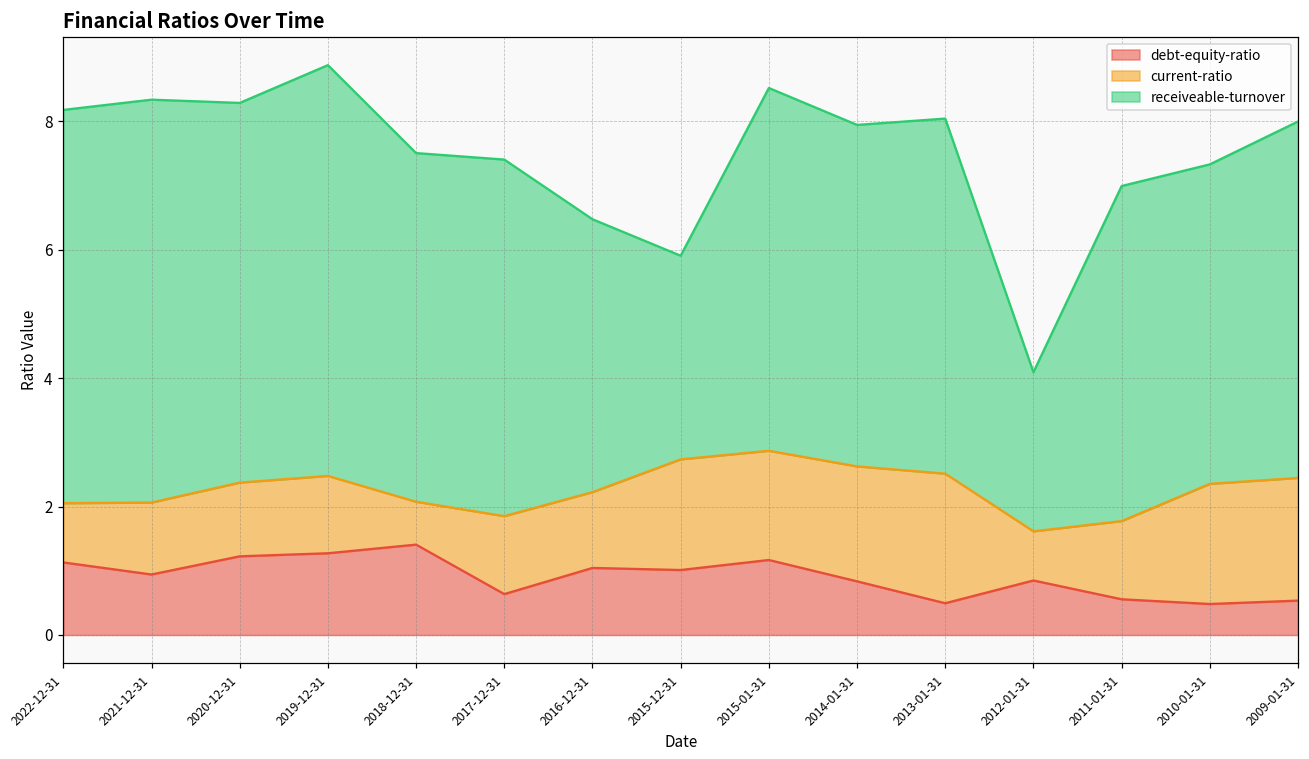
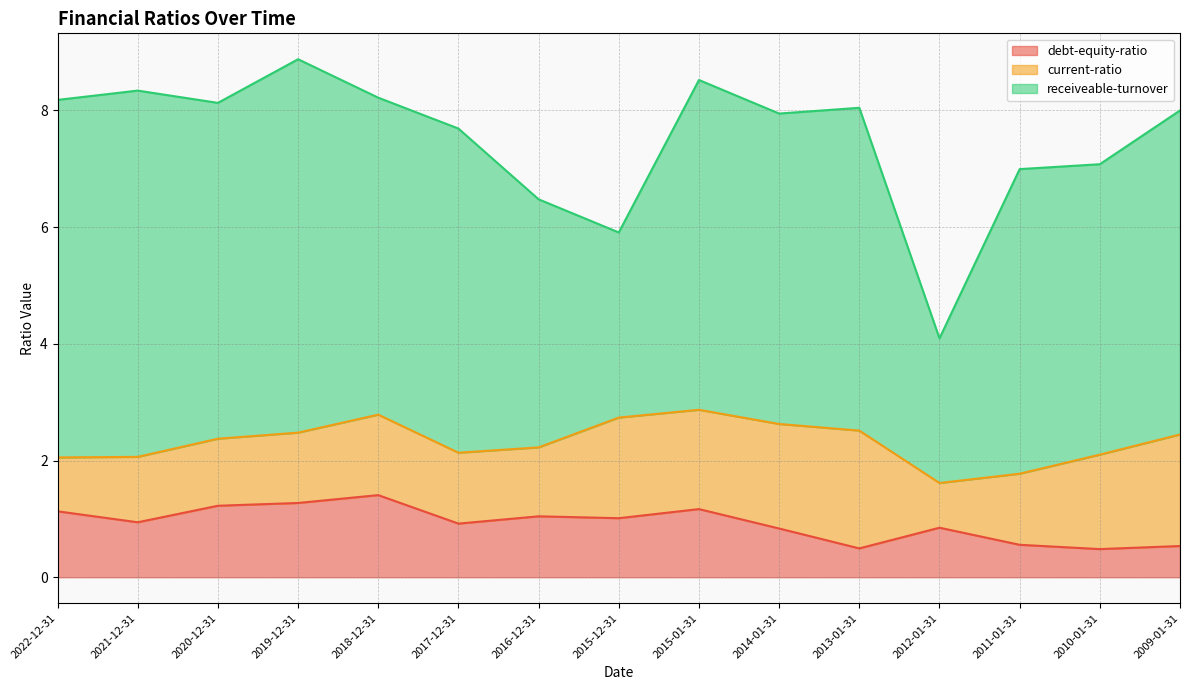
  {
    "debt-equity-ratio": {
      "2022-12-31": 1.1,
      "2021-12-31": 0.9,
      "2020-12-31": 1.2,
      "2019-12-31": 1.3,
      "2018-12-31": 1.4,
-     "2017-12-31": 0.6,
+     "2017-12-31": 0.9,
      "2016-12-31": 1.0,
      "2015-12-31": 1.0,
      "2015-01-31": 1.2,
      "2014-01-31": 0.8,
      "2013-01-31": 0.5,
      "2012-01-31": 0.8,
      "2011-01-31": 0.6,
      "2010-01-31": 0.5,
      "2009-01-31": 0.5
    },
    "current-ratio": {
      "2022-12-31": 0.9,
      "2021-12-31": 1.1,
      "2020-12-31": 1.1,
      "2019-12-31": 1.2,
-     "2018-12-31": 0.7,
+     "2018-12-31": 1.4,
      "2017-12-31": 1.2,
      "2016-12-31": 1.2,
      "2015-12-31": 1.7,
      "2015-01-31": 1.7,
      "2014-01-31": 1.8,
      "2013-01-31": 2.0,
      "2012-01-31": 0.8,
      "2011-01-31": 1.2,
-     "2010-01-31": 1.9,
+     "2010-01-31": 1.6,
      "2009-01-31": 1.9
    },
    "receiveable-turnover": {
      "2022-12-31": 6.1,
      "2021-12-31": 6.3,
-     "2020-12-31": 5.9,
+     "2020-12-31": 5.8,
      "2019-12-31": 6.4,
      "2018-12-31": 5.4,
      "2017-12-31": 5.6,
      "2016-12-31": 4.3,
      "2015-12-31": 3.2,
      "2015-01-31": 5.7,
      "2014-01-31": 5.3,
      "2013-01-31": 5.5,
      "2012-01-31": 2.5,
      "2011-01-31": 5.2,
      "2010-01-31": 5.0,
      "2009-01-31": 5.6
    }
  }
